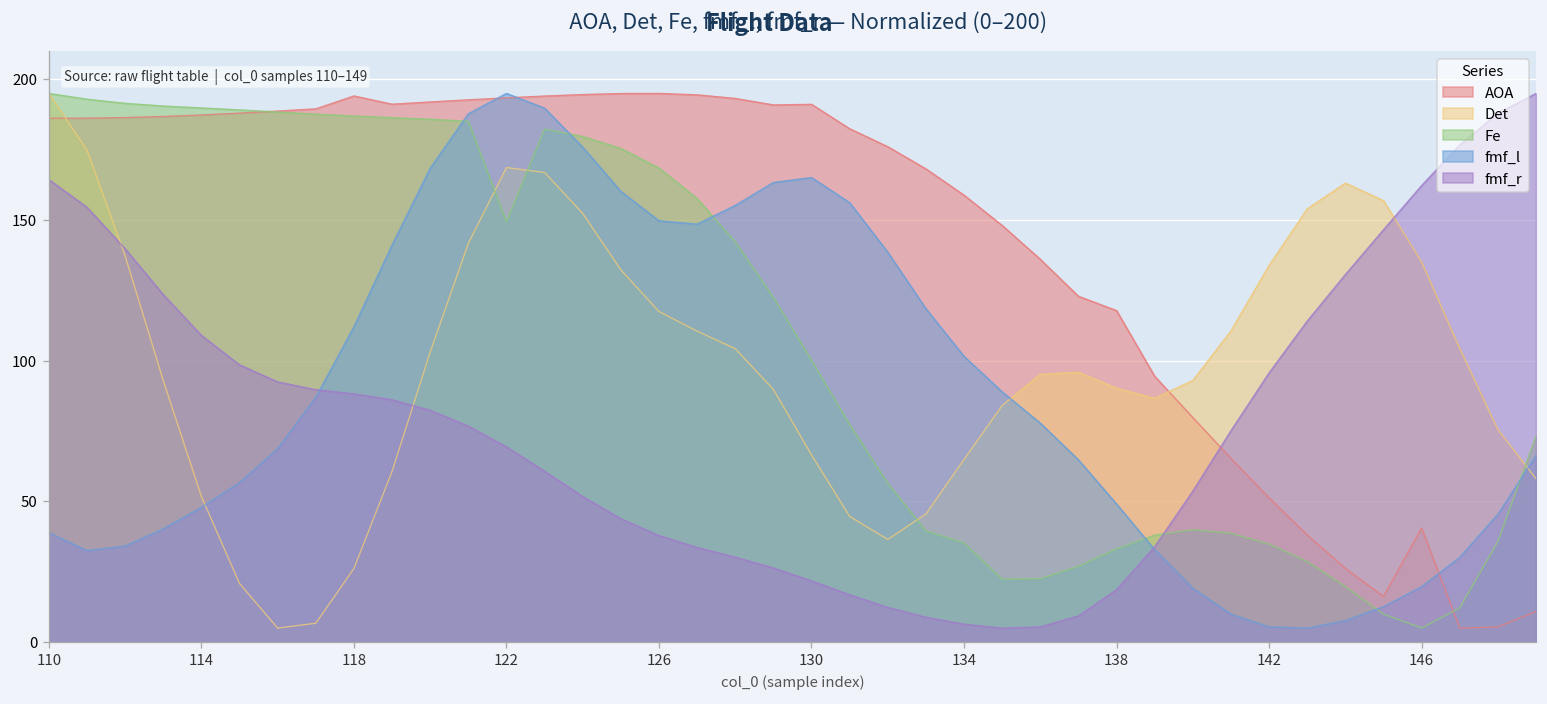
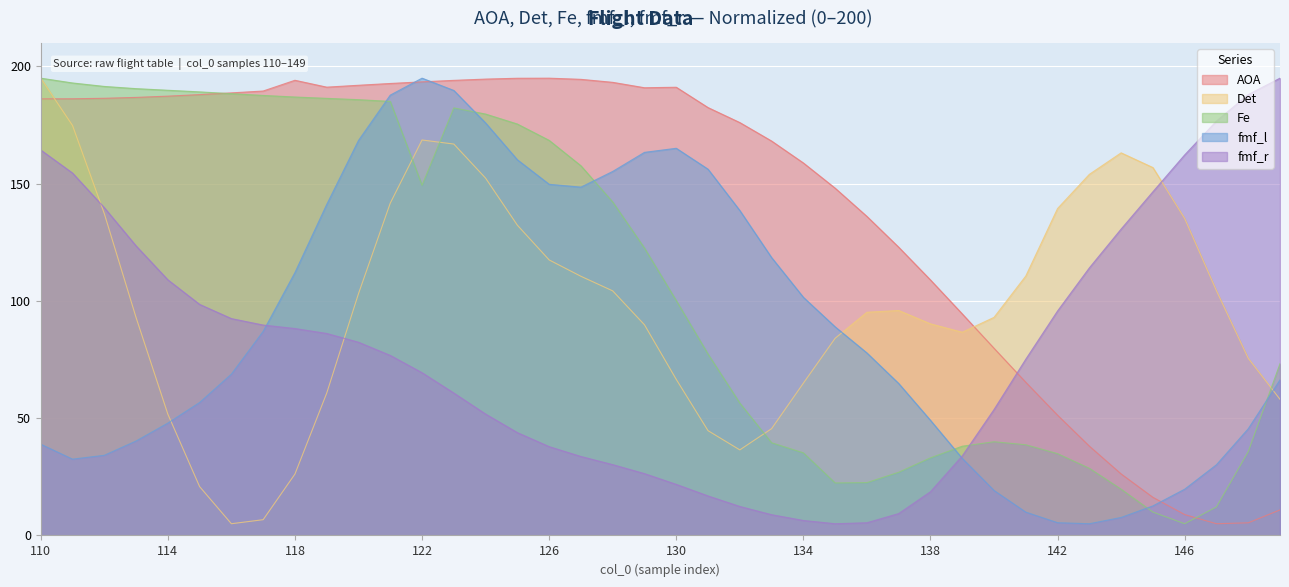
  {
    "AOA": {
      "110": 186,
      "114": 187,
      "122": 193,
      "126": 195,
      "130": 191,
      "134": 159,
-     "138": 118,
+     "138": 109,
      "142": 51,
-     "146": 41
+     "146": 9
    },
    "Det": {
      "114": 52,
      "118": 26,
      "122": 169,
      "126": 117,
      "130": 67,
      "134": 65,
      "138": 90,
-     "142": 134,
+     "142": 139,
      "146": 135
    },
    "Fe": {
      "114": 190,
      "118": 187,
      "122": 149,
      "126": 168,
      "130": 100,
      "134": 35,
      "138": 33,
      "142": 35,
      "146": 5
    }
  }
